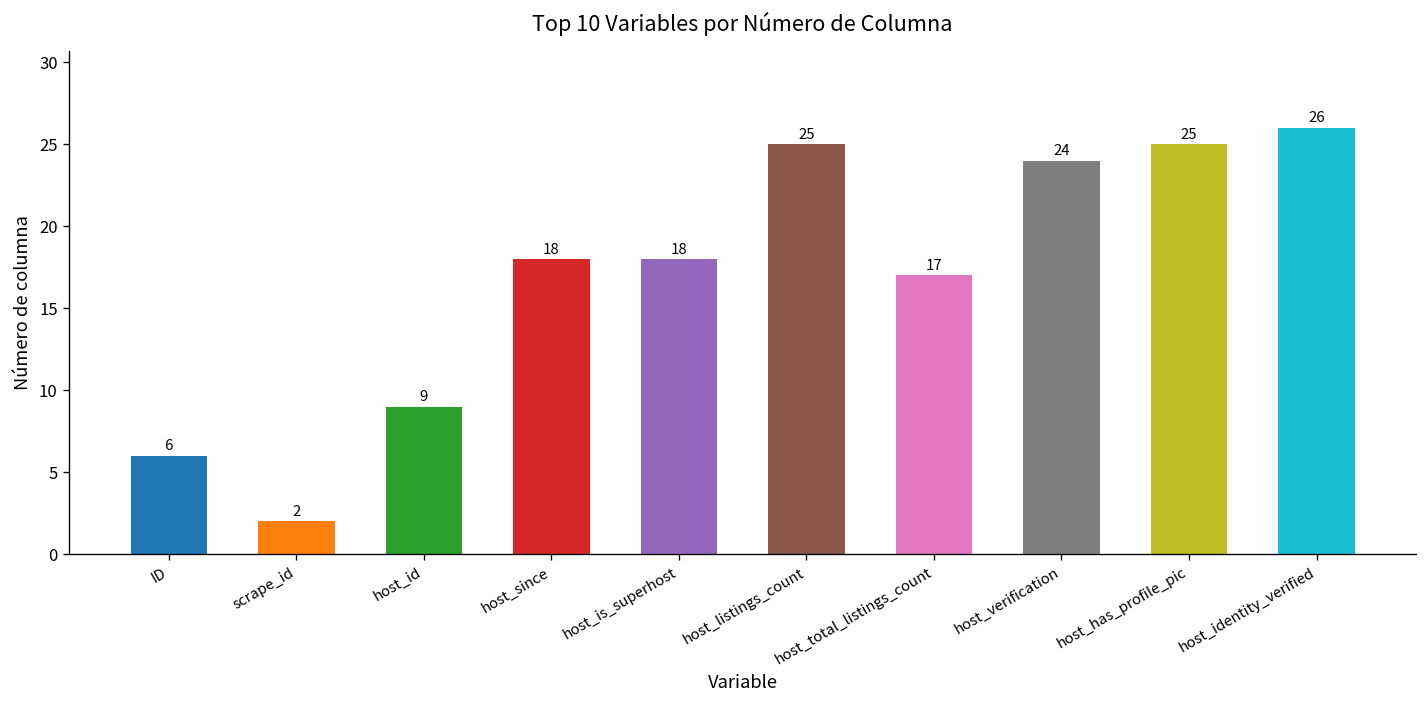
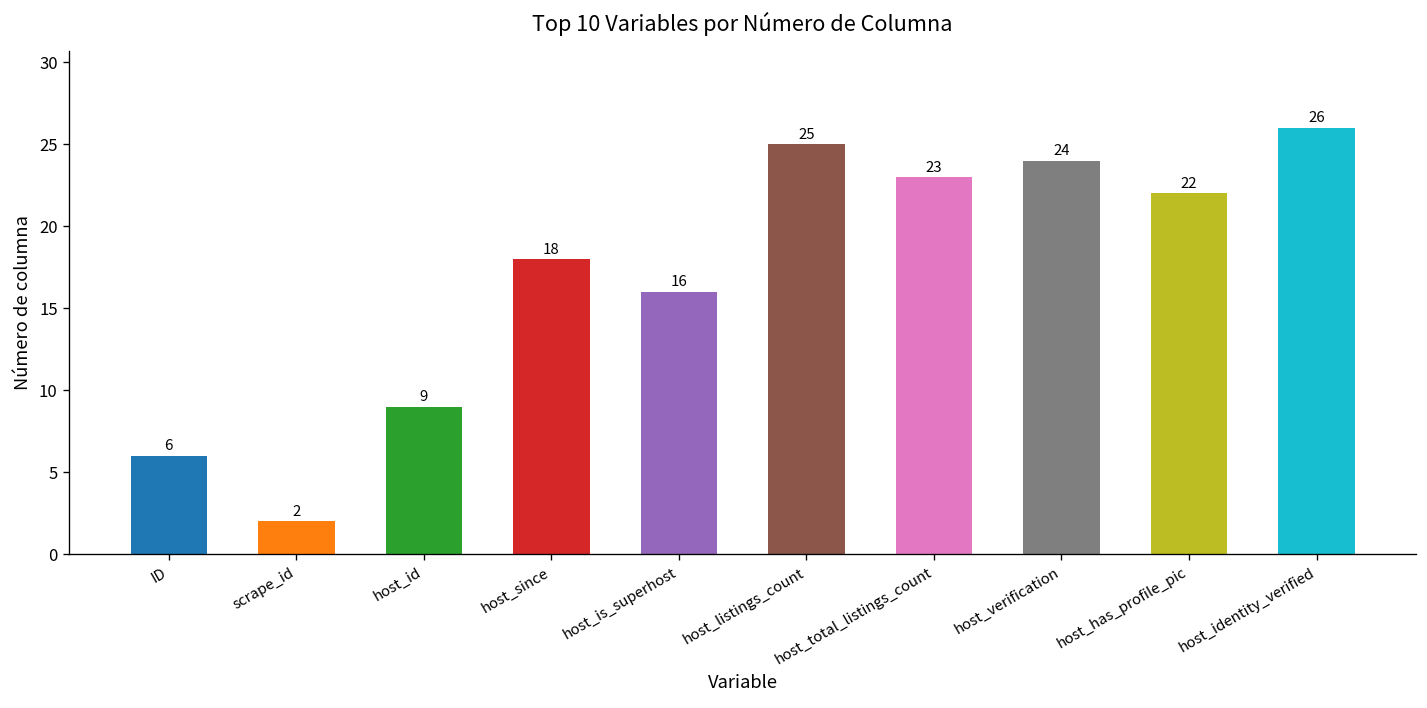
  {
    "ID": 6,
    "scrape_id": 2,
    "host_id": 9,
    "host_since": 18,
-   "host_is_superhost": 18,
+   "host_is_superhost": 16,
    "host_listings_count": 25,
-   "host_total_listings_count": 17,
+   "host_total_listings_count": 23,
    "host_verification": 24,
-   "host_has_profile_pic": 25,
+   "host_has_profile_pic": 22,
    "host_identity_verified": 26
  }
